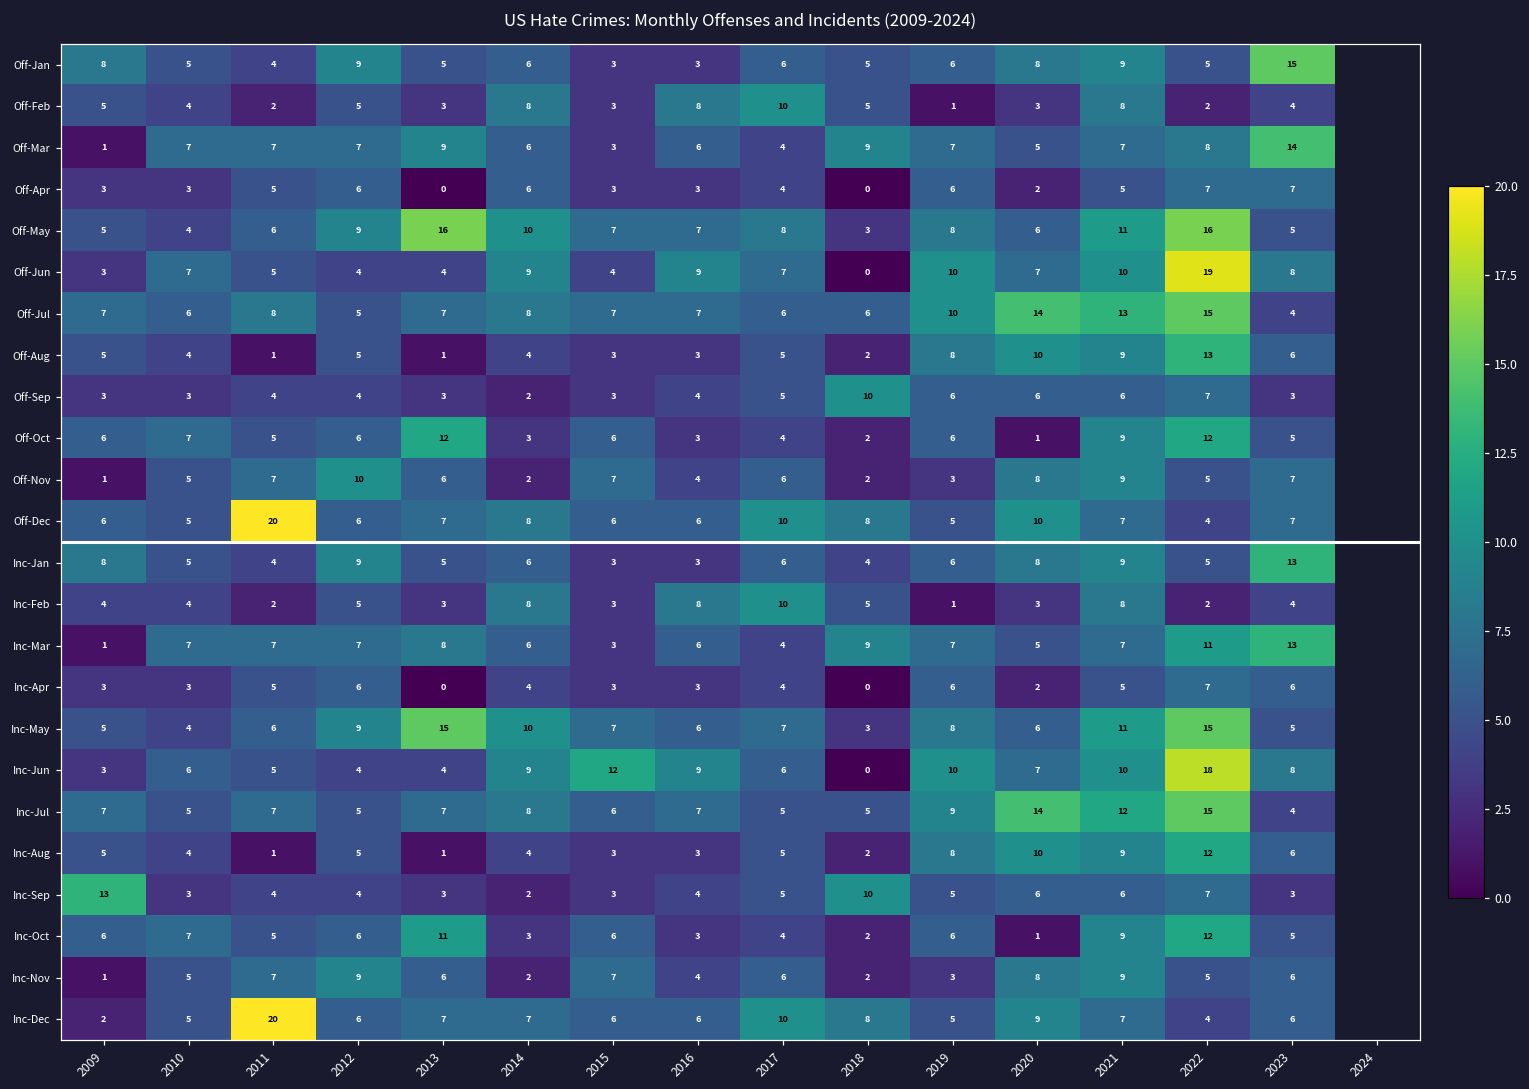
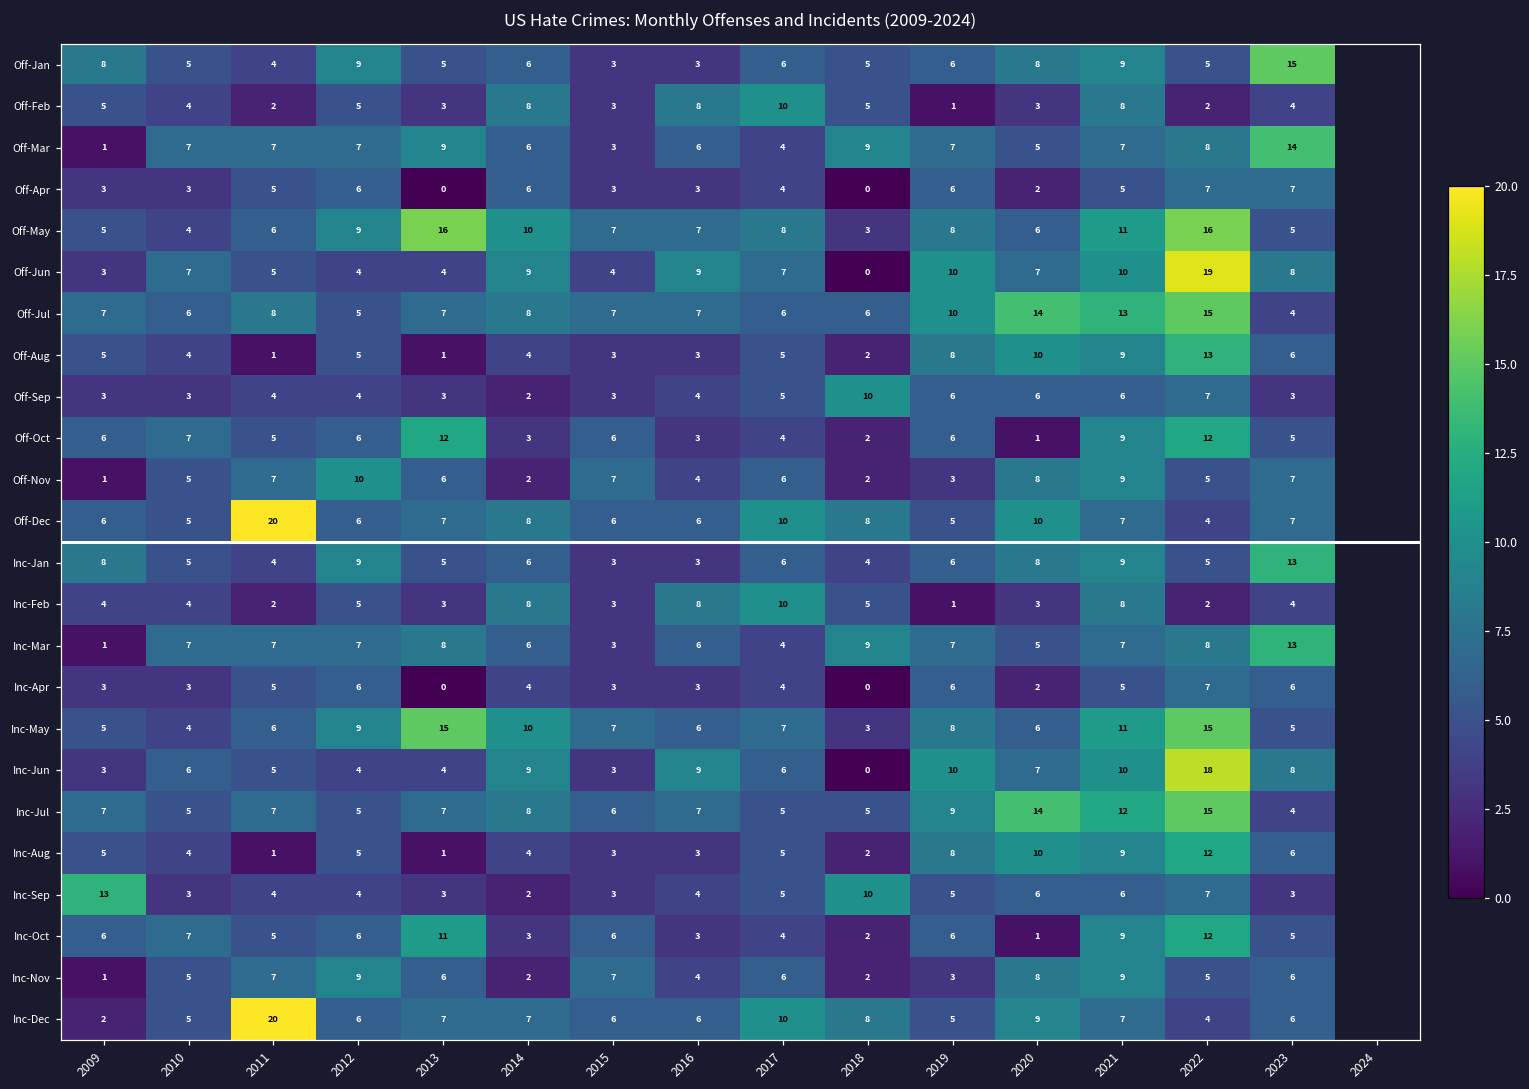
  {
    "Inc-Mar": {
      "2009": 1,
      "2010": 7,
      "2011": 7,
      "2012": 7,
      "2013": 8,
      "2014": 6,
      "2015": 3,
      "2016": 6,
      "2017": 4,
      "2018": 9,
      "2019": 7,
      "2020": 5,
      "2021": 7,
-     "2022": 11,
+     "2022": 8,
      "2023": 13
    },
    "Inc-Jun": {
      "2009": 3,
      "2010": 6,
      "2011": 5,
      "2012": 4,
      "2013": 4,
      "2014": 9,
-     "2015": 12,
+     "2015": 3,
      "2016": 9,
      "2017": 6,
      "2018": 0,
      "2019": 10,
      "2020": 7,
      "2021": 10,
      "2022": 18,
      "2023": 8
    }
  }
